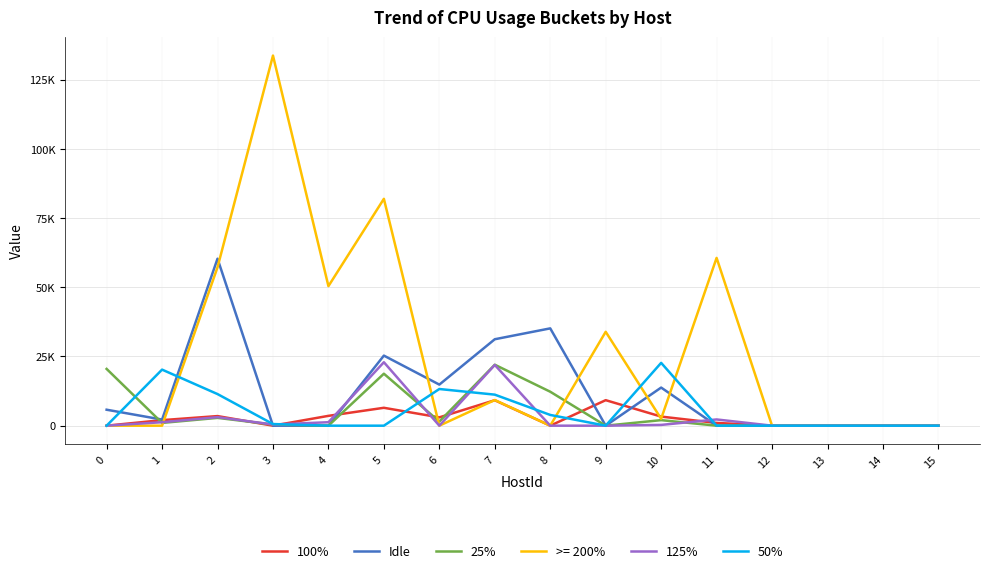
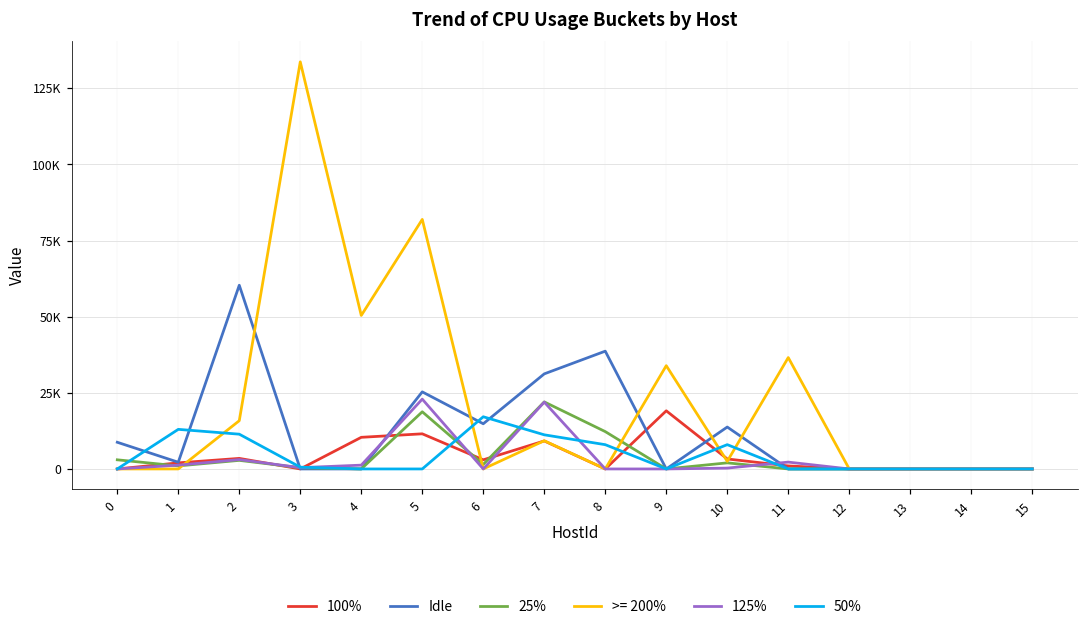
  {
    "100%": {
-     "4": 4000,
-     "5": 6000,
+     "4": 10000,
+     "5": 12000,
      "6": 3000,
-     "9": 9000,
+     "9": 19000,
      "11": 1000
    },
    "Idle": {
-     "0": 6000,
+     "0": 9000,
      "2": 60000,
      "5": 25000,
      "6": 15000,
      "7": 31000,
-     "8": 35000,
+     "8": 39000,
      "10": 14000
    },
    "25%": {
-     "0": 20000,
+     "0": 3000,
      "5": 19000,
      "6": 1000,
      "8": 12000
    },
    ">= 200%": {
      "1": 0,
-     "2": 57000,
+     "2": 16000,
      "3": 134000,
      "4": 50000,
      "5": 82000,
      "9": 34000,
-     "11": 61000
+     "11": 37000
    },
    "125%": {
      "4": 1000,
      "5": 23000,
      "10": 0,
      "11": 2000
    },
    "50%": {
-     "1": 20000,
+     "1": 13000,
      "2": 11000,
      "5": 0,
-     "6": 13000,
+     "6": 17000,
      "7": 11000,
-     "8": 4000,
-     "10": 23000
+     "8": 8000,
+     "10": 8000
    }
  }
